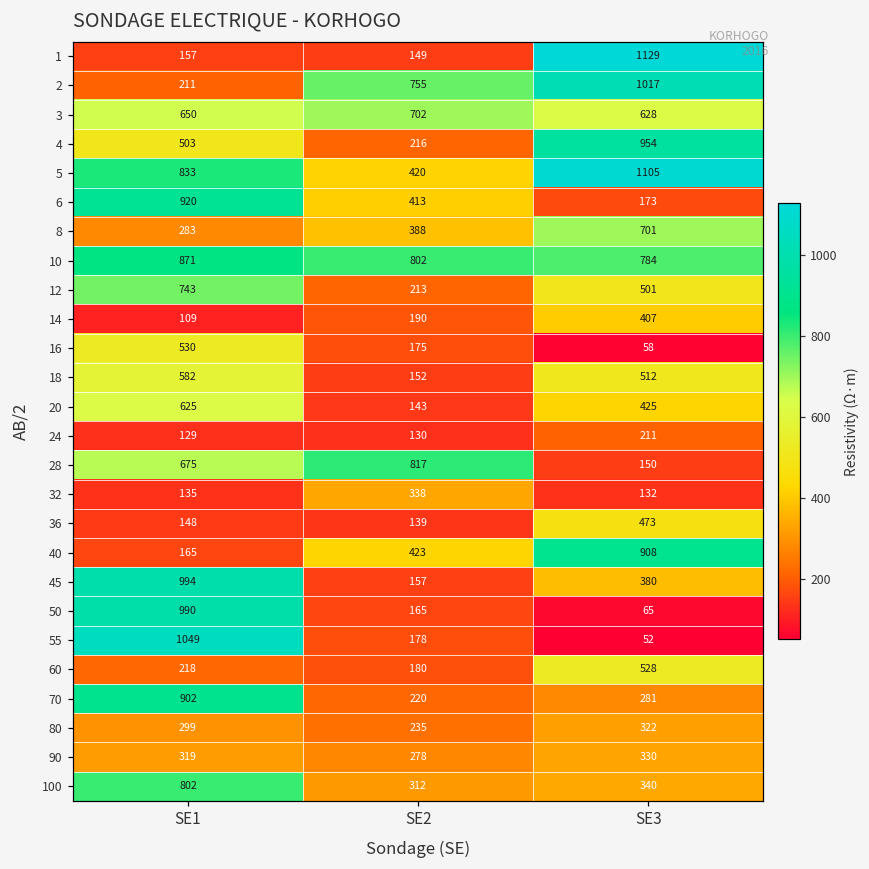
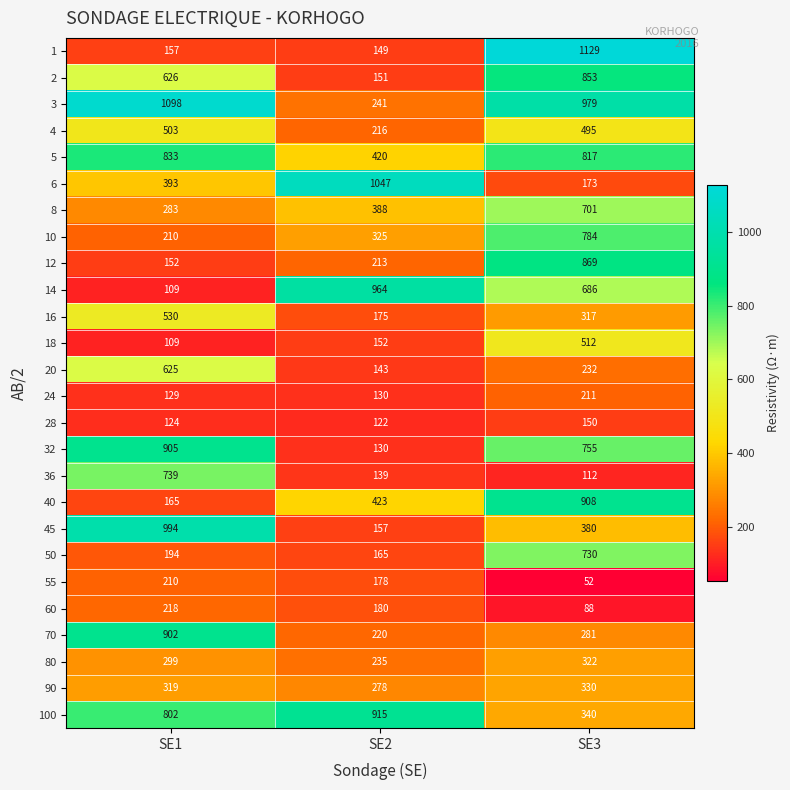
  {
    "1": {
      "SE1": 157,
      "SE2": 149,
      "SE3": 1129
    },
    "2": {
-     "SE1": 211,
-     "SE2": 755,
-     "SE3": 1017
+     "SE1": 626,
+     "SE2": 151,
+     "SE3": 853
    },
    "3": {
-     "SE1": 650,
-     "SE2": 702,
-     "SE3": 628
+     "SE1": 1098,
+     "SE2": 241,
+     "SE3": 979
    },
    "4": {
      "SE1": 503,
      "SE2": 216,
-     "SE3": 954
+     "SE3": 495
    },
    "5": {
      "SE1": 833,
      "SE2": 420,
-     "SE3": 1105
+     "SE3": 817
    },
    "6": {
-     "SE1": 920,
-     "SE2": 413,
+     "SE1": 393,
+     "SE2": 1047,
      "SE3": 173
    },
    "8": {
      "SE1": 283,
      "SE2": 388,
      "SE3": 701
    },
    "10": {
-     "SE1": 871,
-     "SE2": 802,
+     "SE1": 210,
+     "SE2": 325,
      "SE3": 784
    },
    "12": {
-     "SE1": 743,
+     "SE1": 152,
      "SE2": 213,
-     "SE3": 501
+     "SE3": 869
    },
    "14": {
      "SE1": 109,
-     "SE2": 190,
-     "SE3": 407
+     "SE2": 964,
+     "SE3": 686
    },
    "16": {
      "SE1": 530,
      "SE2": 175,
-     "SE3": 58
+     "SE3": 317
    },
    "18": {
-     "SE1": 582,
+     "SE1": 109,
      "SE2": 152,
      "SE3": 512
    },
    "20": {
      "SE1": 625,
      "SE2": 143,
-     "SE3": 425
+     "SE3": 232
    },
    "24": {
      "SE1": 129,
      "SE2": 130,
      "SE3": 211
    },
    "28": {
-     "SE1": 675,
-     "SE2": 817,
+     "SE1": 124,
+     "SE2": 122,
      "SE3": 150
    },
    "32": {
-     "SE1": 135,
-     "SE2": 338,
-     "SE3": 132
+     "SE1": 905,
+     "SE2": 130,
+     "SE3": 755
    },
    "36": {
-     "SE1": 148,
+     "SE1": 739,
      "SE2": 139,
-     "SE3": 473
+     "SE3": 112
    },
    "40": {
      "SE1": 165,
      "SE2": 423,
      "SE3": 908
    },
    "45": {
      "SE1": 994,
      "SE2": 157,
      "SE3": 380
    },
    "50": {
-     "SE1": 990,
+     "SE1": 194,
      "SE2": 165,
-     "SE3": 65
+     "SE3": 730
    },
    "55": {
-     "SE1": 1049,
+     "SE1": 210,
      "SE2": 178,
      "SE3": 52
    },
    "60": {
      "SE1": 218,
      "SE2": 180,
-     "SE3": 528
+     "SE3": 88
    },
    "70": {
      "SE1": 902,
      "SE2": 220,
      "SE3": 281
    },
    "80": {
      "SE1": 299,
      "SE2": 235,
      "SE3": 322
    },
    "90": {
      "SE1": 319,
      "SE2": 278,
      "SE3": 330
    },
    "100": {
      "SE1": 802,
-     "SE2": 312,
+     "SE2": 915,
      "SE3": 340
    }
  }
